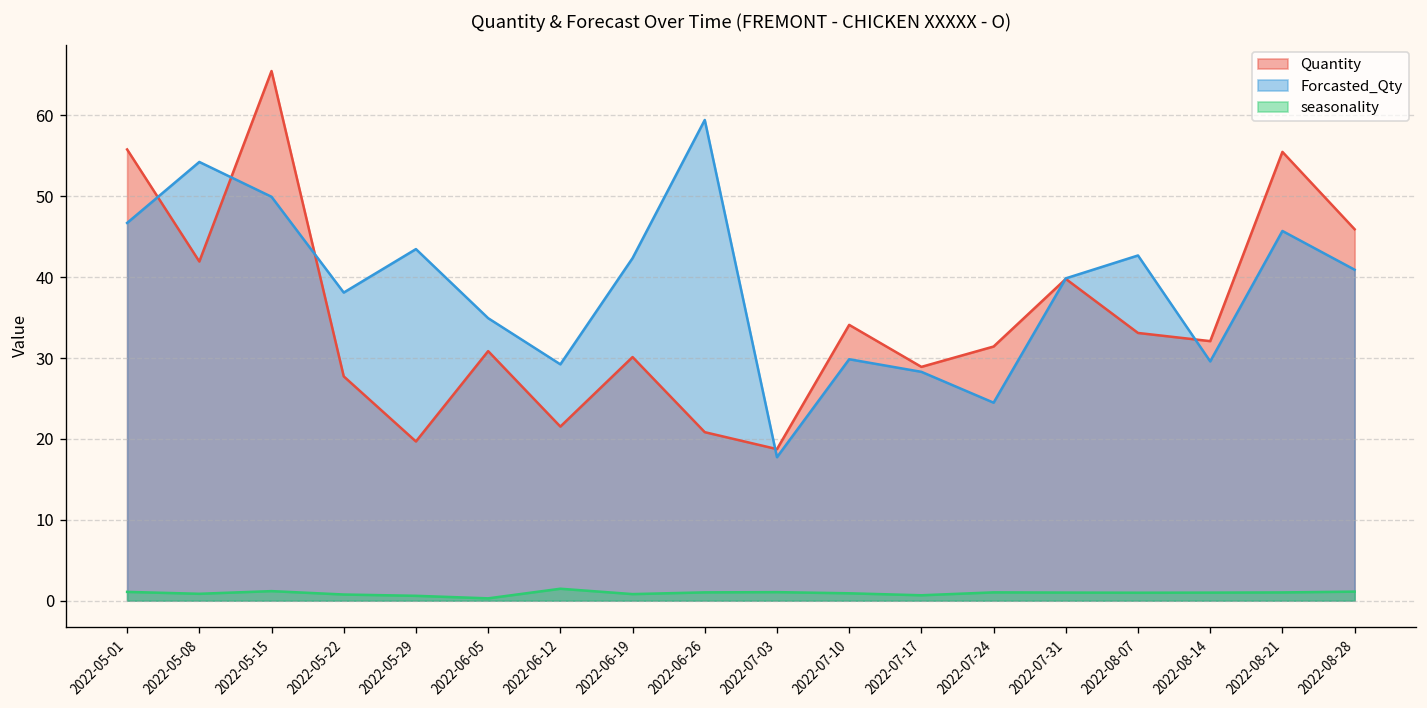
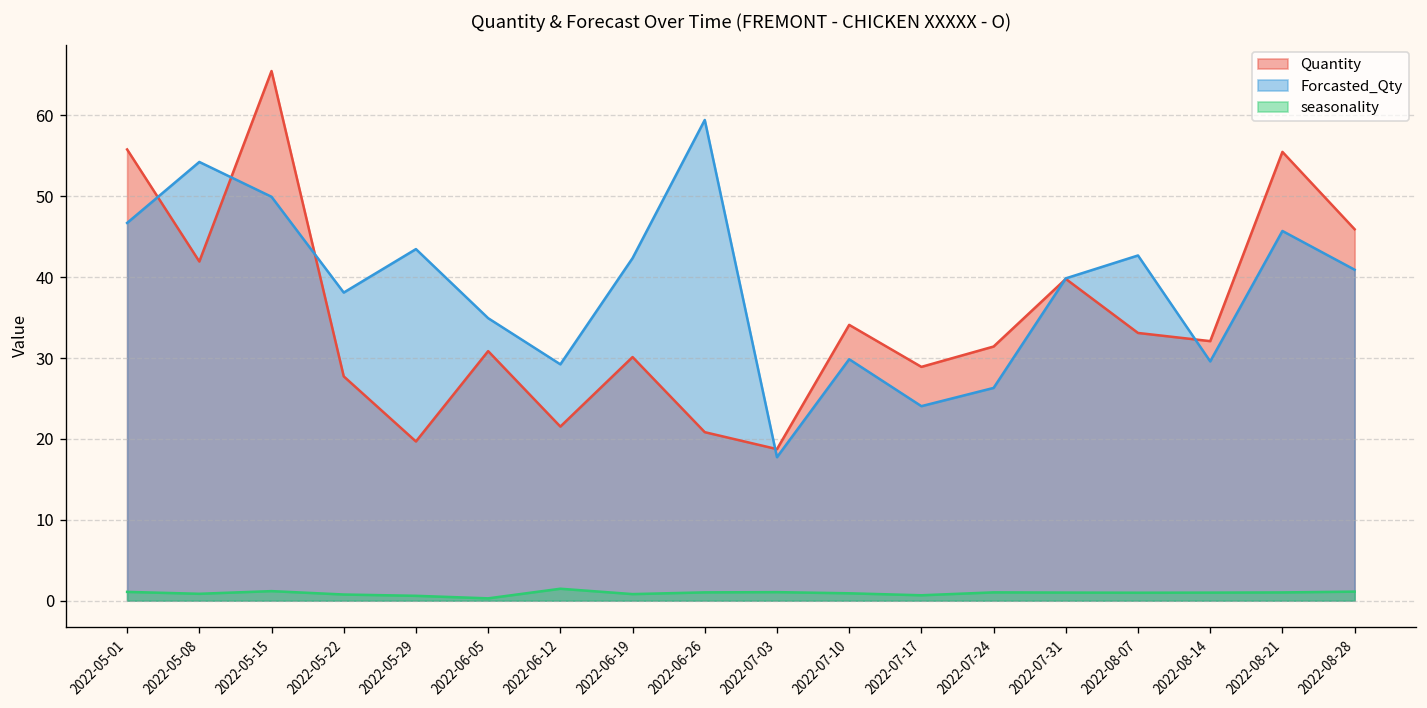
  {
    "Quantity": {
      "2022-05-01": 56,
      "2022-05-08": 42,
      "2022-05-15": 65,
      "2022-05-22": 28,
      "2022-05-29": 20,
      "2022-06-05": 31,
      "2022-06-12": 22,
      "2022-06-19": 30,
      "2022-06-26": 21,
      "2022-07-03": 19,
      "2022-07-10": 34,
      "2022-07-17": 29,
      "2022-07-24": 31,
      "2022-08-07": 33,
      "2022-08-14": 32,
      "2022-08-21": 55,
      "2022-08-28": 46
    },
    "Forcasted_Qty": {
      "2022-05-01": 47,
      "2022-05-08": 54,
      "2022-05-15": 50,
      "2022-05-22": 38,
      "2022-05-29": 43,
      "2022-06-05": 35,
      "2022-06-12": 29,
      "2022-06-19": 42,
      "2022-06-26": 59,
      "2022-07-03": 18,
      "2022-07-10": 30,
-     "2022-07-17": 28,
-     "2022-07-24": 24,
+     "2022-07-17": 24,
+     "2022-07-24": 26,
      "2022-08-07": 43,
      "2022-08-14": 30,
      "2022-08-21": 46,
      "2022-08-28": 41
    },
    "seasonality": {
      "2022-05-01": 1,
      "2022-05-08": 1,
      "2022-05-15": 1,
      "2022-05-22": 1,
      "2022-05-29": 1,
      "2022-06-05": 0,
      "2022-06-12": 1,
      "2022-06-19": 1,
      "2022-06-26": 1,
      "2022-07-03": 1,
      "2022-07-10": 1,
      "2022-07-17": 1,
      "2022-07-24": 1,
      "2022-07-31": 1,
      "2022-08-07": 1,
      "2022-08-14": 1,
      "2022-08-21": 1,
      "2022-08-28": 1
    }
  }
